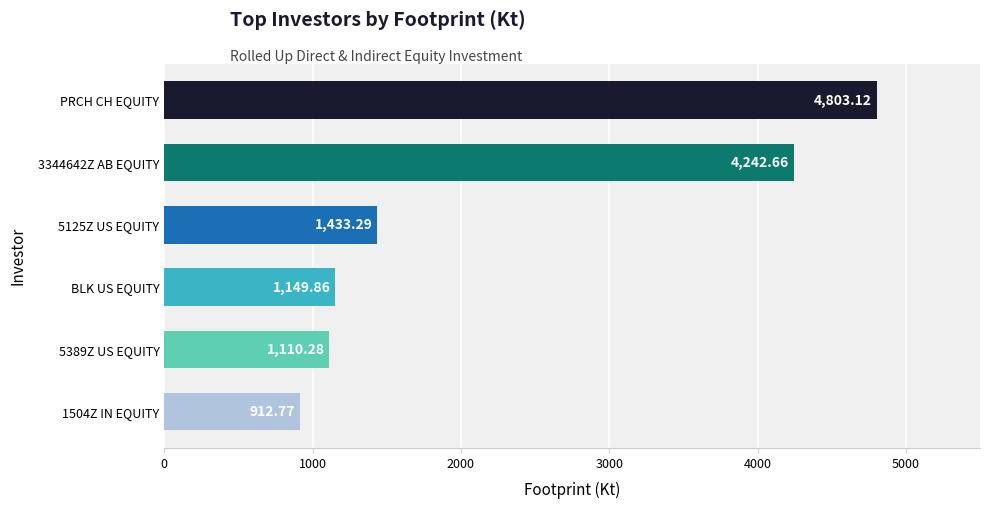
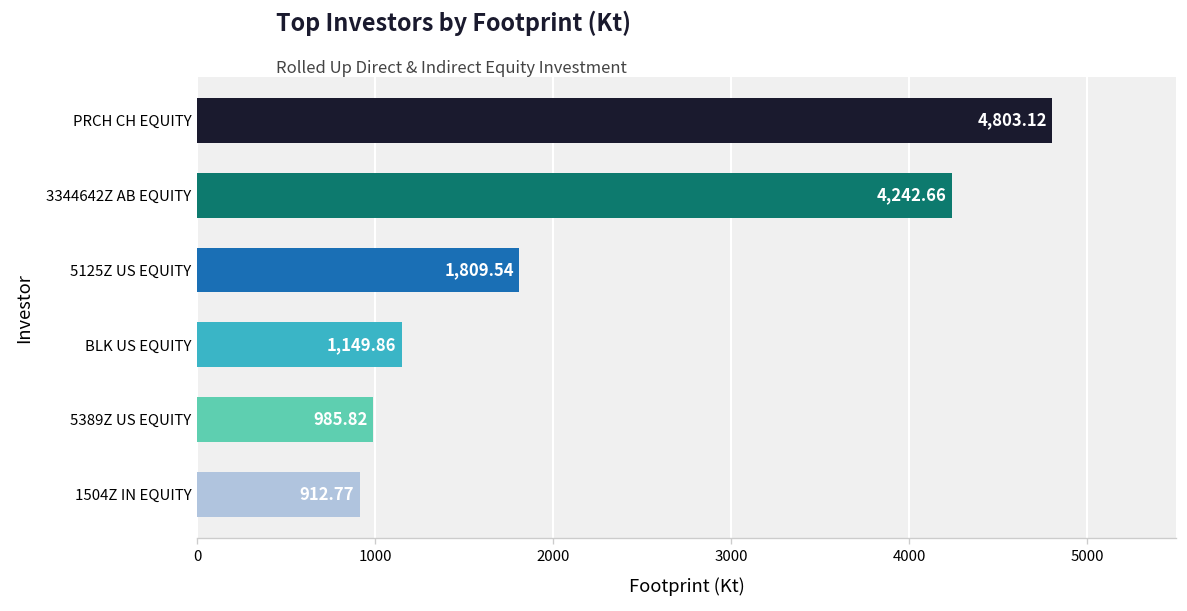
  {
    "PRCH CH EQUITY": "4,803.12",
    "3344642Z AB EQUITY": "4,242.66",
-   "5125Z US EQUITY": "1,433.29",
+   "5125Z US EQUITY": "1,809.54",
    "BLK US EQUITY": "1,149.86",
-   "5389Z US EQUITY": "1,110.28",
+   "5389Z US EQUITY": "985.82",
    "1504Z IN EQUITY": "912.77"
  }
